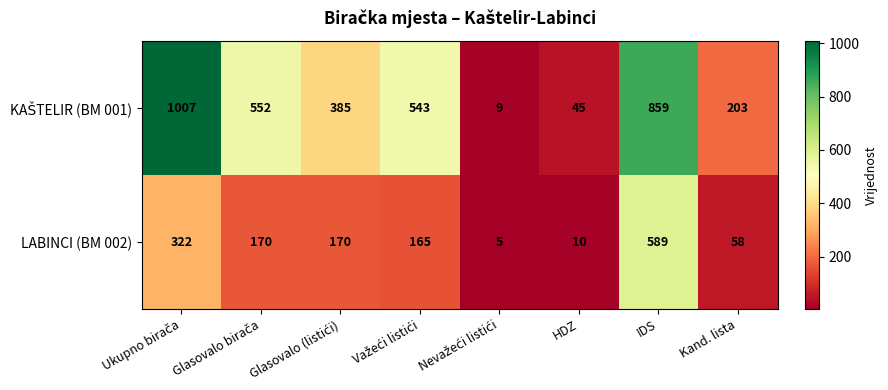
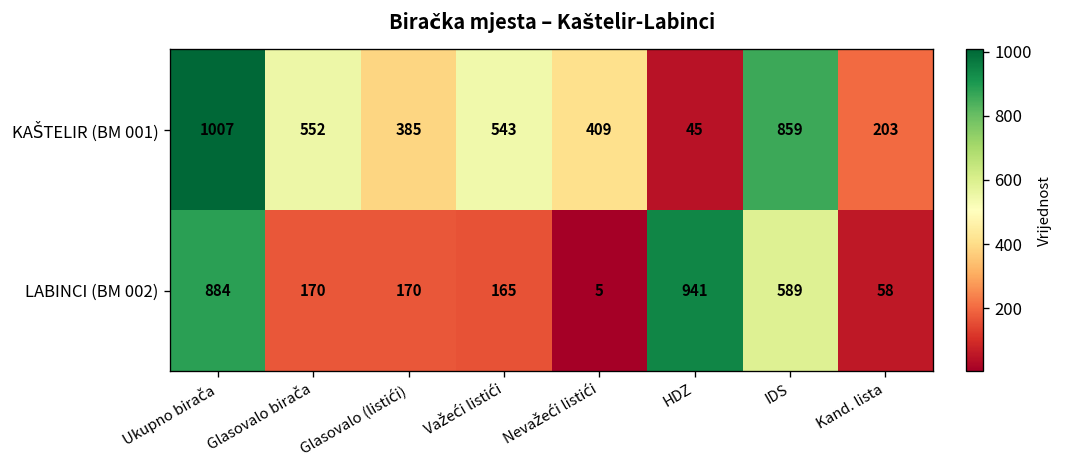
  {
    "KAŠTELIR (BM 001)": {
      "Ukupno birača": 1007,
      "Glasovalo birača": 552,
      "Glasovalo (listići)": 385,
      "Važeći listići": 543,
-     "Nevažeći listići": 9,
+     "Nevažeći listići": 409,
      "HDZ": 45,
      "IDS": 859,
      "Kand. lista": 203
    },
    "LABINCI (BM 002)": {
-     "Ukupno birača": 322,
+     "Ukupno birača": 884,
      "Glasovalo birača": 170,
      "Glasovalo (listići)": 170,
      "Važeći listići": 165,
      "Nevažeći listići": 5,
-     "HDZ": 10,
+     "HDZ": 941,
      "IDS": 589,
      "Kand. lista": 58
    }
  }
